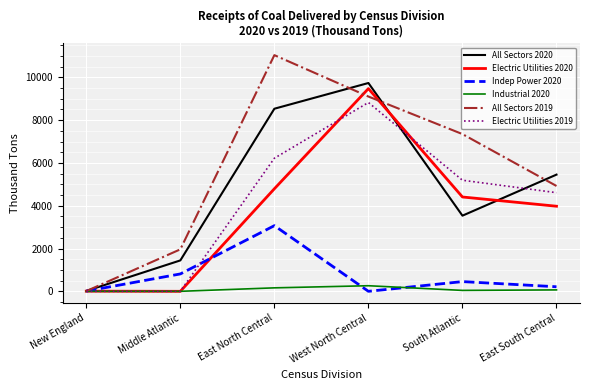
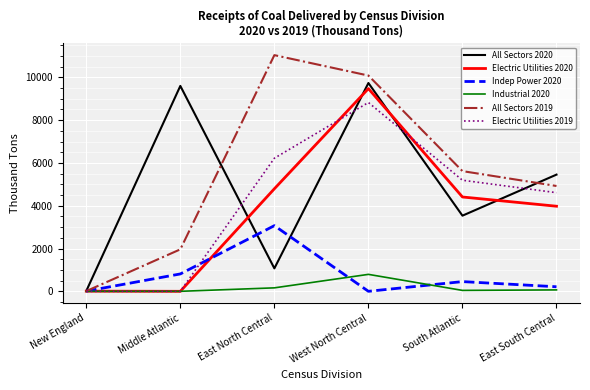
  {
    "All Sectors 2020": {
-     "Middle Atlantic": 1400,
-     "East North Central": 8500,
+     "Middle Atlantic": 9600,
+     "East North Central": 1100,
      "West North Central": 9700,
      "South Atlantic": 3500,
      "East South Central": 5500
    },
    "Electric Utilities 2020": {
      "East North Central": 4800,
      "West North Central": 9500,
      "South Atlantic": 4400,
      "East South Central": 4000
    },
    "Indep Power 2020": {
      "Middle Atlantic": 800,
      "East North Central": 3100,
      "West North Central": 0,
      "South Atlantic": 500,
      "East South Central": 200
    },
    "Industrial 2020": {
      "East North Central": 200,
-     "West North Central": 300,
+     "West North Central": 800,
      "South Atlantic": 0,
      "East South Central": 100
    },
    "All Sectors 2019": {
      "Middle Atlantic": 2000,
      "East North Central": 11000,
-     "West North Central": 9100,
-     "South Atlantic": 7300,
+     "West North Central": 10100,
+     "South Atlantic": 5600,
      "East South Central": 4900
    },
    "Electric Utilities 2019": {
      "East North Central": 6200,
      "West North Central": 8800,
      "South Atlantic": 5200,
      "East South Central": 4600
    }
  }
